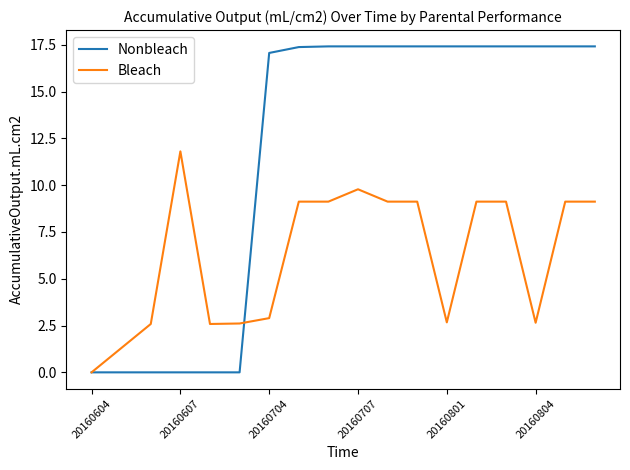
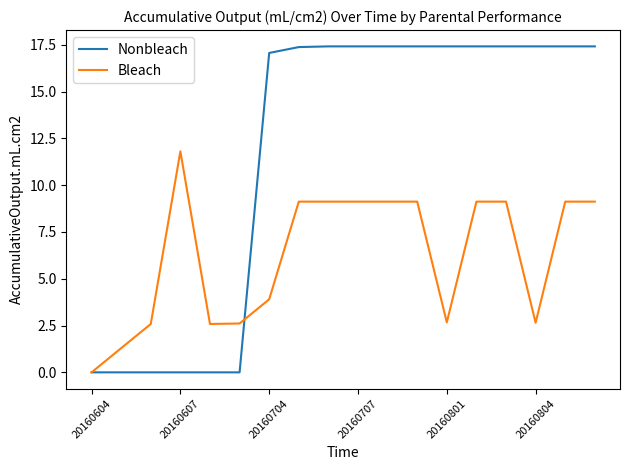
  {
    "Nonbleach": {
      "20160607": 0.0,
      "20160704": 17.1,
      "20160707": 17.4,
      "20160801": 17.4,
      "20160804": 17.4
    },
    "Bleach": {
      "20160607": 11.8,
-     "20160704": 2.9,
-     "20160707": 9.8,
+     "20160704": 3.9,
+     "20160707": 9.1,
      "20160801": 2.7,
      "20160804": 2.7
    }
  }
